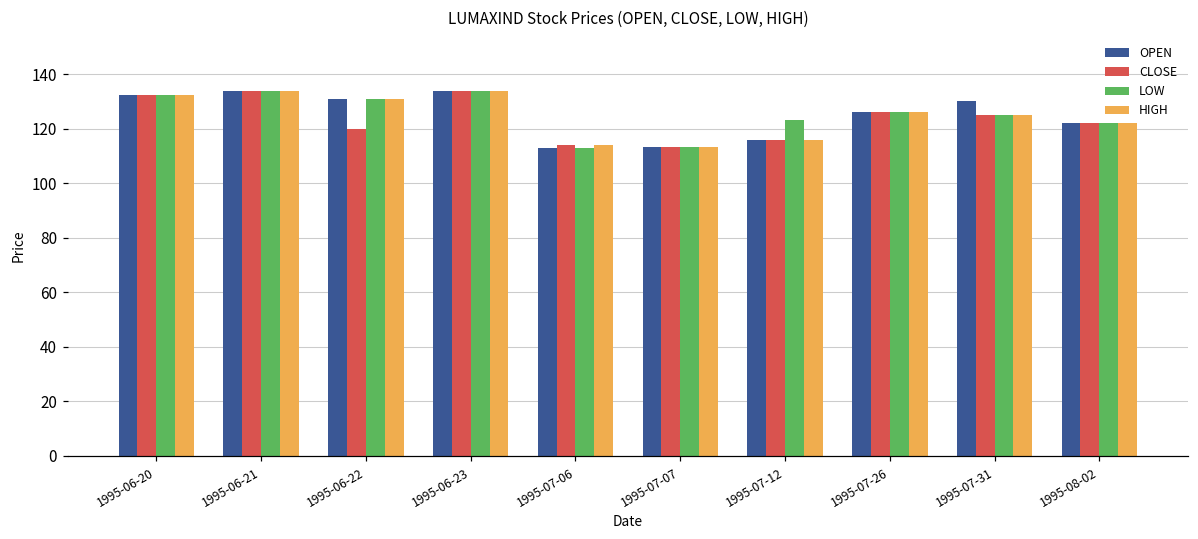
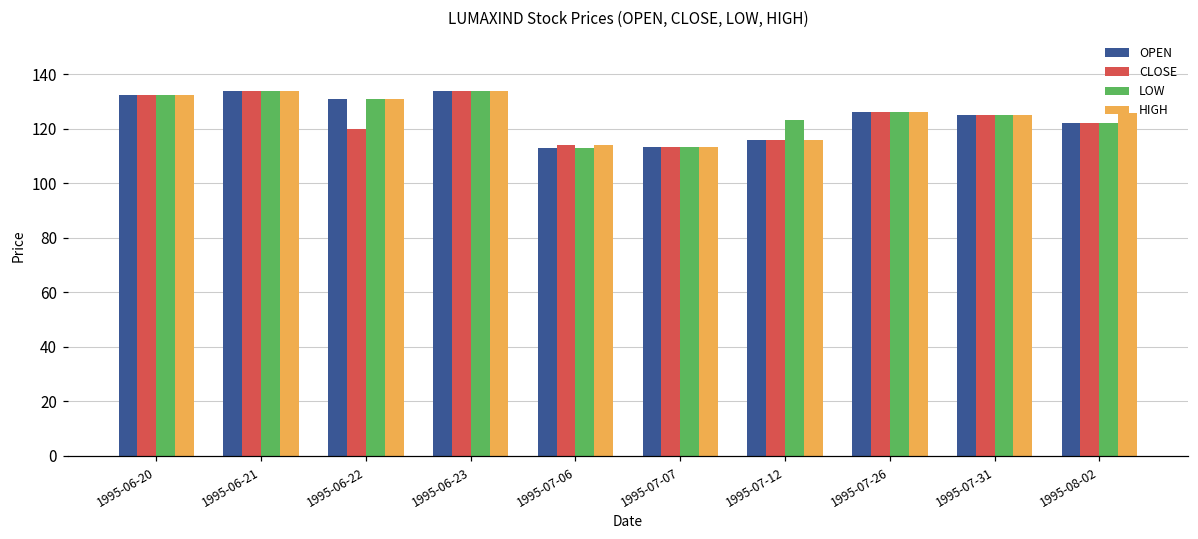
  {
    "OPEN": {
      "1995-06-20": 133,
      "1995-06-21": 134,
      "1995-06-22": 131,
      "1995-06-23": 134,
      "1995-07-06": 113,
      "1995-07-07": 114,
      "1995-07-12": 116,
      "1995-07-26": 126,
-     "1995-07-31": 130,
+     "1995-07-31": 125,
      "1995-08-02": 122
    },
    "CLOSE": {
      "1995-06-20": 133,
      "1995-06-21": 134,
      "1995-06-22": 120,
      "1995-06-23": 134,
      "1995-07-06": 114,
      "1995-07-07": 114,
      "1995-07-12": 116,
      "1995-07-26": 126,
      "1995-07-31": 125,
      "1995-08-02": 122
    },
    "LOW": {
      "1995-06-20": 133,
      "1995-06-21": 134,
      "1995-06-22": 131,
      "1995-06-23": 134,
      "1995-07-06": 113,
      "1995-07-07": 114,
      "1995-07-12": 123,
      "1995-07-26": 126,
      "1995-07-31": 125,
      "1995-08-02": 122
    },
    "HIGH": {
      "1995-06-20": 133,
      "1995-06-21": 134,
      "1995-06-22": 131,
      "1995-06-23": 134,
      "1995-07-06": 114,
      "1995-07-07": 114,
      "1995-07-12": 116,
      "1995-07-26": 126,
      "1995-07-31": 125,
-     "1995-08-02": 122
+     "1995-08-02": 126
    }
  }
